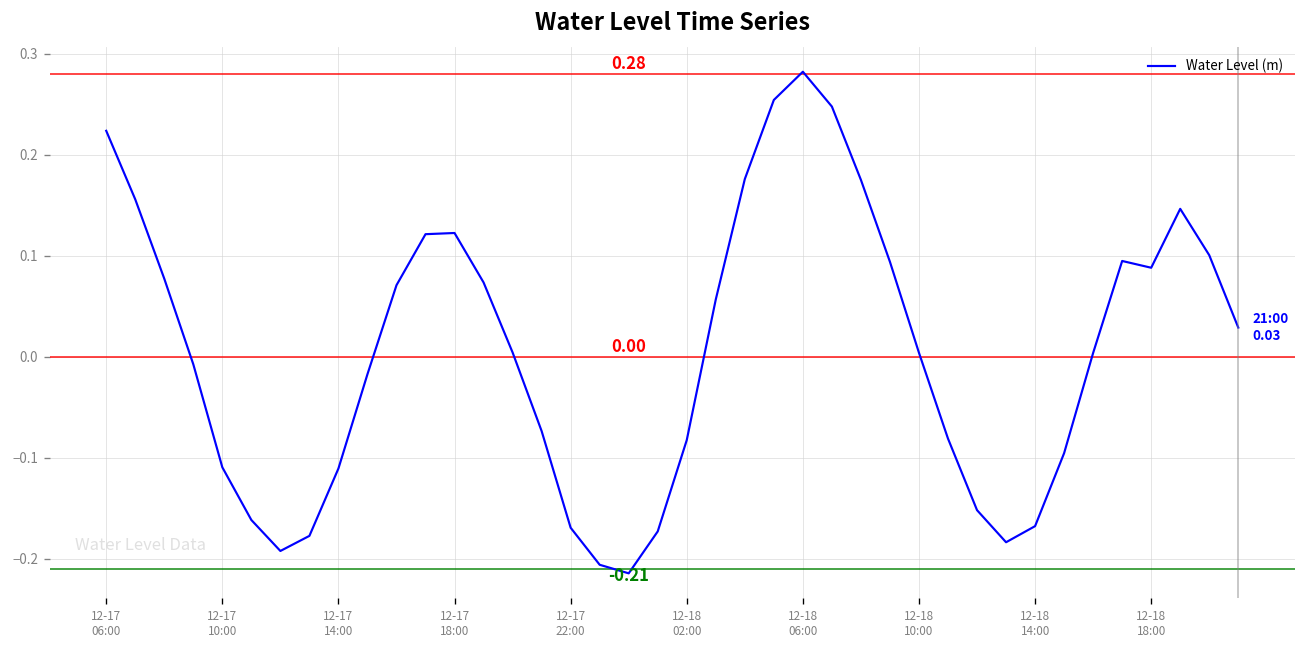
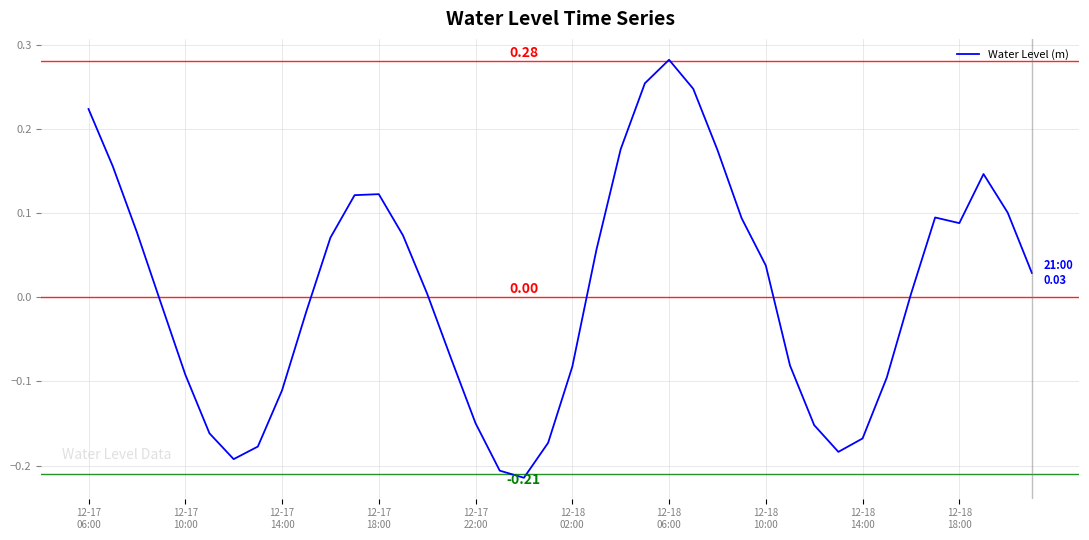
  {
    "12-17 06:00": 0.22,
-   "12-17 10:00": -0.11,
+   "12-17 10:00": -0.09,
    "12-17 14:00": -0.11,
    "12-17 18:00": 0.12,
-   "12-17 22:00": -0.17,
+   "12-17 22:00": -0.15,
    "12-18 02:00": -0.08,
    "12-18 06:00": 0.28,
-   "12-18 10:00": 0.00,
+   "12-18 10:00": 0.04,
    "12-18 14:00": -0.17,
    "12-18 18:00": 0.09
  }
